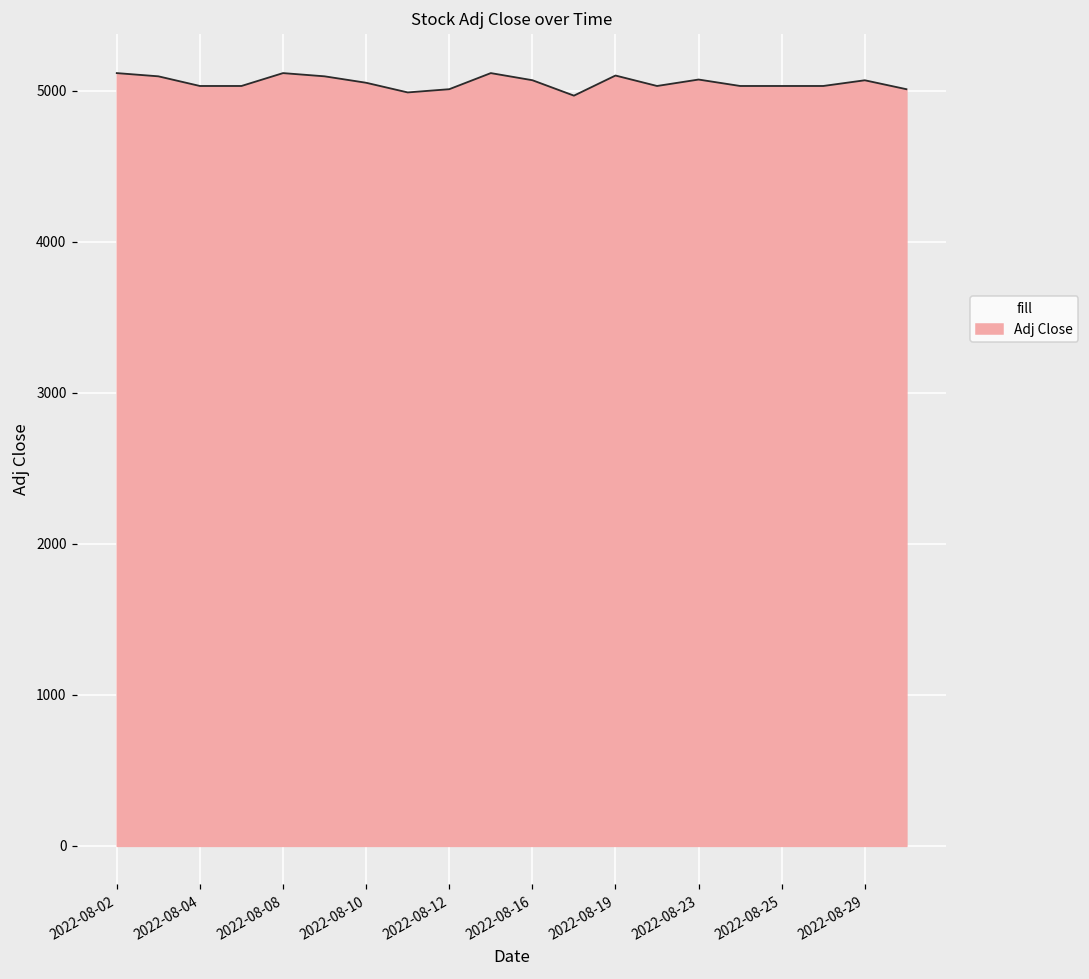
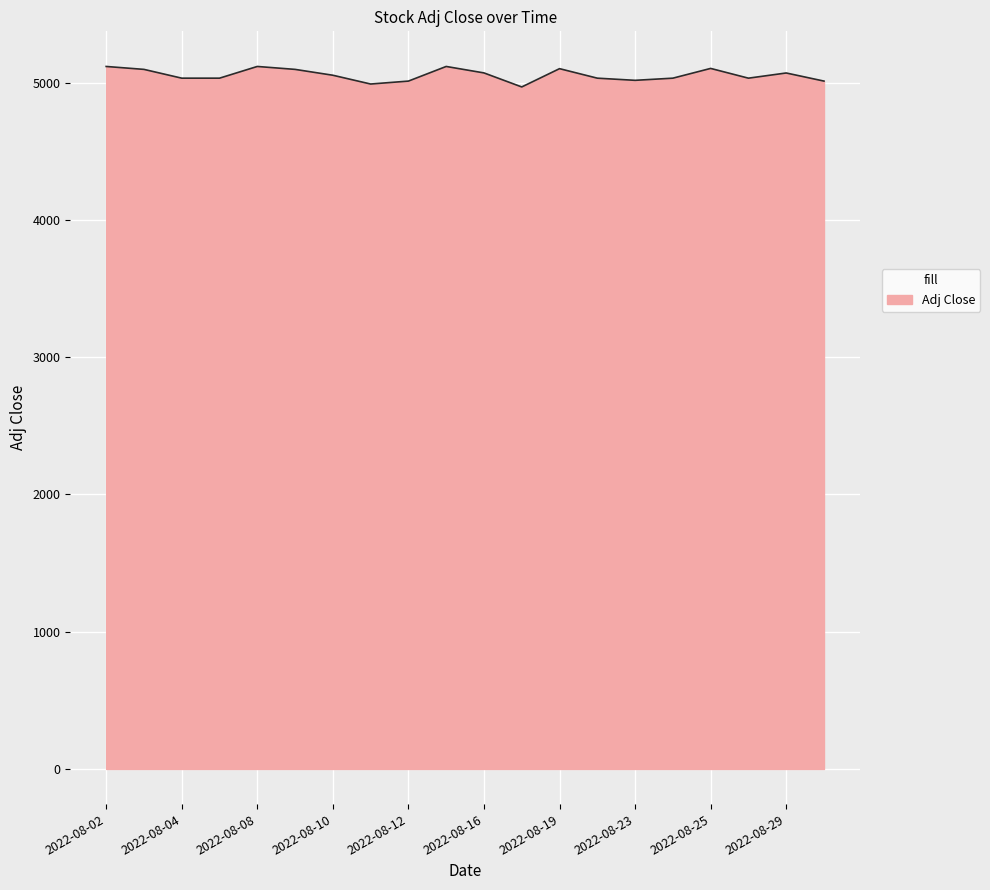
  {
    "2022-08-02": 5120,
    "2022-08-04": 5030,
    "2022-08-08": 5120,
    "2022-08-10": 5050,
    "2022-08-12": 5010,
    "2022-08-16": 5070,
    "2022-08-19": 5100,
-   "2022-08-23": 5080,
-   "2022-08-25": 5030,
+   "2022-08-23": 5020,
+   "2022-08-25": 5100,
    "2022-08-29": 5070
  }
